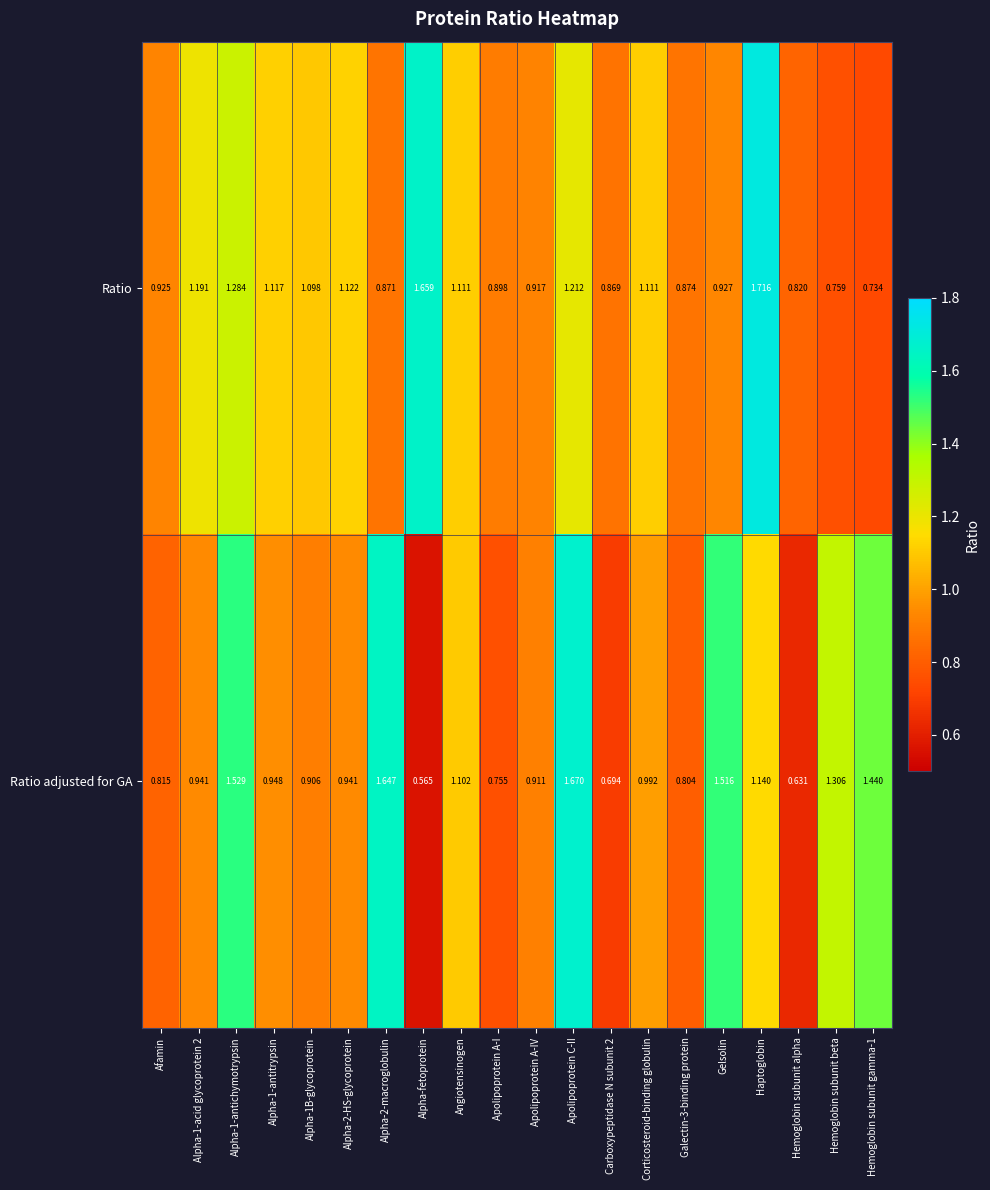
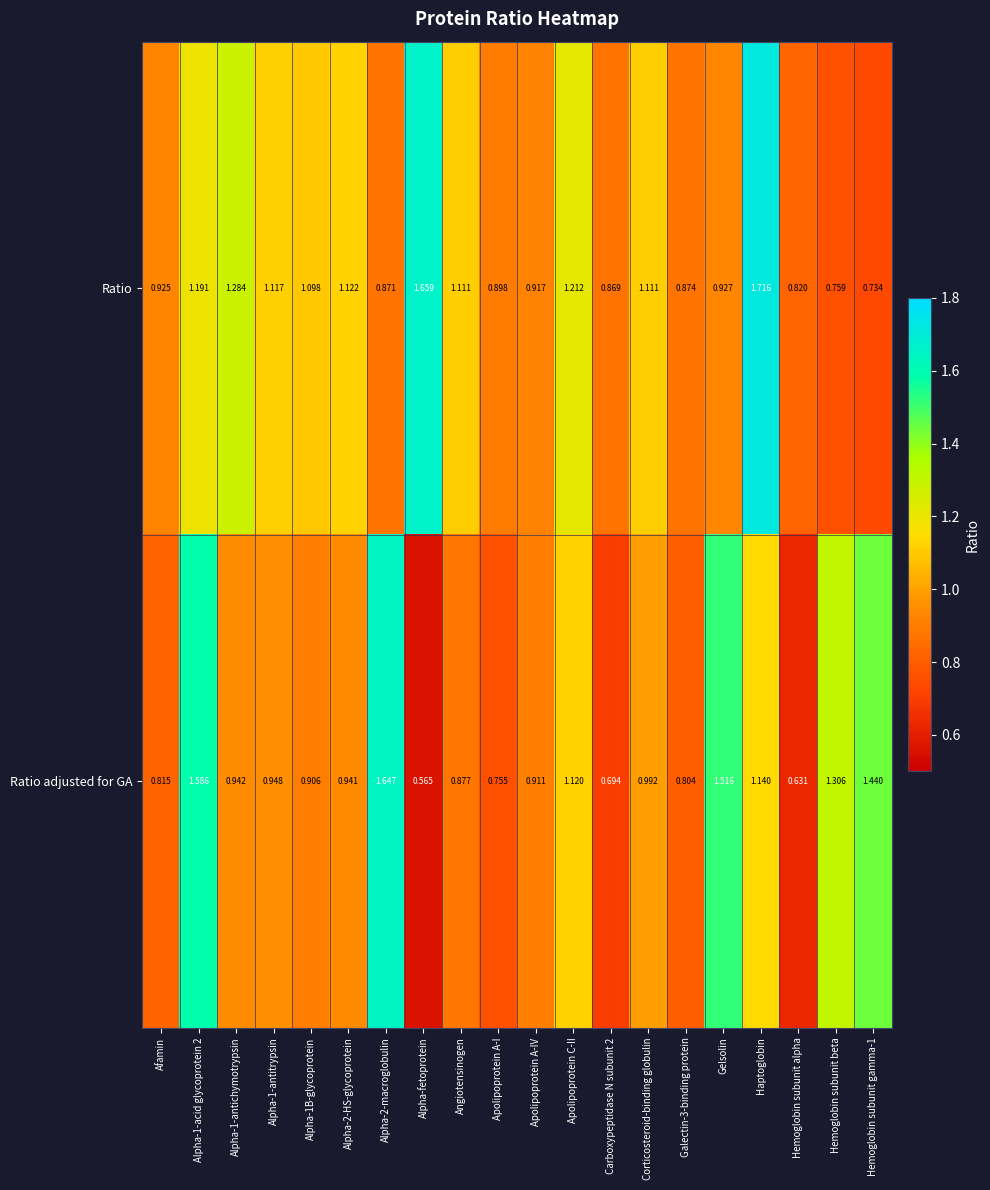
  {
    "Ratio": {
      "Afamin": 0.925,
      "Alpha-1-acid glycoprotein 2": 1.191,
      "Alpha-1-antichymotrypsin": 1.284,
      "Alpha-1-antitrypsin": 1.117,
      "Alpha-1B-glycoprotein": 1.098,
      "Alpha-2-HS-glycoprotein": 1.122,
      "Alpha-2-macroglobulin": 0.871,
      "Alpha-fetoprotein": 1.659,
      "Angiotensinogen": 1.111,
      "Apolipoprotein A-I": 0.898,
      "Apolipoprotein A-IV": 0.917,
      "Apolipoprotein C-II": 1.212,
      "Carboxypeptidase N subunit 2": 0.869,
      "Corticosteroid-binding globulin": 1.111,
      "Galectin-3-binding protein": 0.874,
      "Gelsolin": 0.927,
      "Haptoglobin": 1.716,
      "Hemoglobin subunit alpha": 0.820,
      "Hemoglobin subunit beta": 0.759,
      "Hemoglobin subunit gamma-1": 0.734
    },
    "Ratio adjusted for GA": {
      "Afamin": 0.815,
-     "Alpha-1-acid glycoprotein 2": 0.941,
-     "Alpha-1-antichymotrypsin": 1.529,
+     "Alpha-1-acid glycoprotein 2": 1.586,
+     "Alpha-1-antichymotrypsin": 0.942,
      "Alpha-1-antitrypsin": 0.948,
      "Alpha-1B-glycoprotein": 0.906,
      "Alpha-2-HS-glycoprotein": 0.941,
      "Alpha-2-macroglobulin": 1.647,
      "Alpha-fetoprotein": 0.565,
-     "Angiotensinogen": 1.102,
+     "Angiotensinogen": 0.877,
      "Apolipoprotein A-I": 0.755,
      "Apolipoprotein A-IV": 0.911,
-     "Apolipoprotein C-II": 1.670,
+     "Apolipoprotein C-II": 1.120,
      "Carboxypeptidase N subunit 2": 0.694,
      "Corticosteroid-binding globulin": 0.992,
      "Galectin-3-binding protein": 0.804,
      "Gelsolin": 1.516,
      "Haptoglobin": 1.140,
      "Hemoglobin subunit alpha": 0.631,
      "Hemoglobin subunit beta": 1.306,
      "Hemoglobin subunit gamma-1": 1.440
    }
  }
